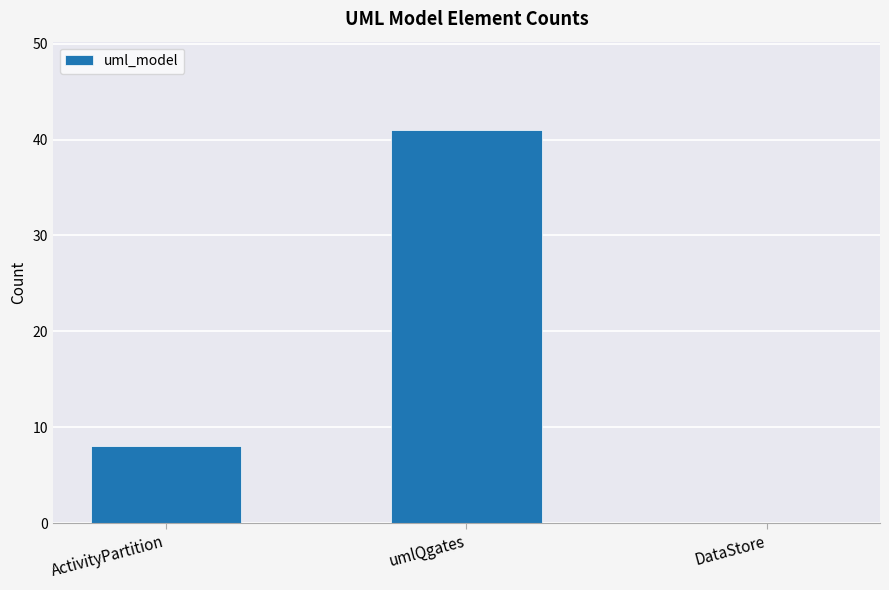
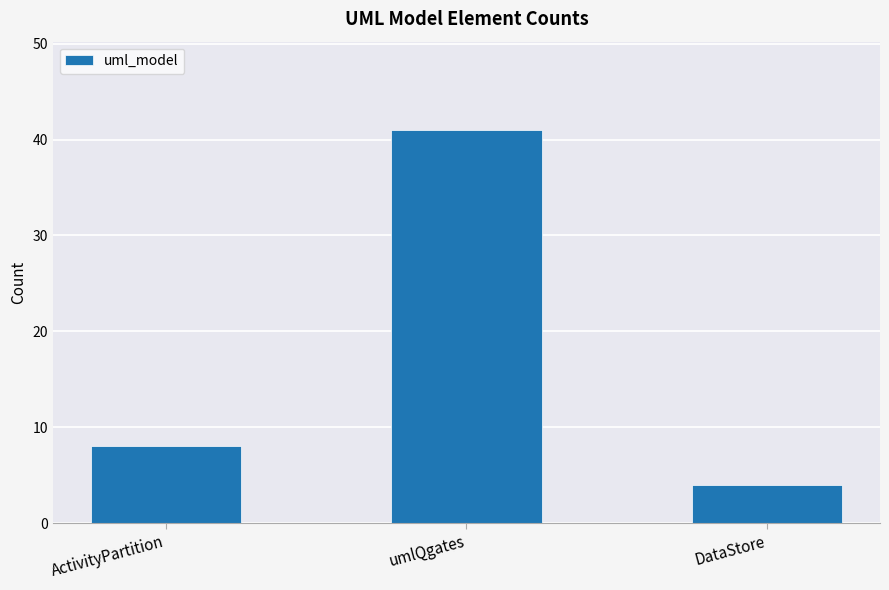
  {
    "ActivityPartition": 8,
    "umlQgates": 41,
-   "DataStore": 0
+   "DataStore": 4
  }
